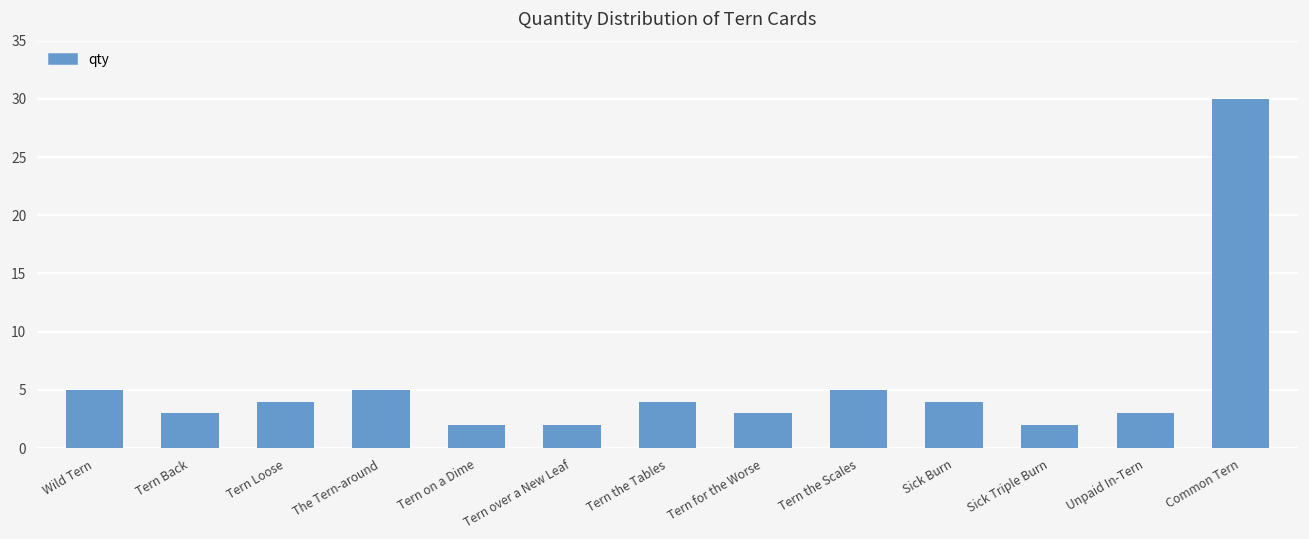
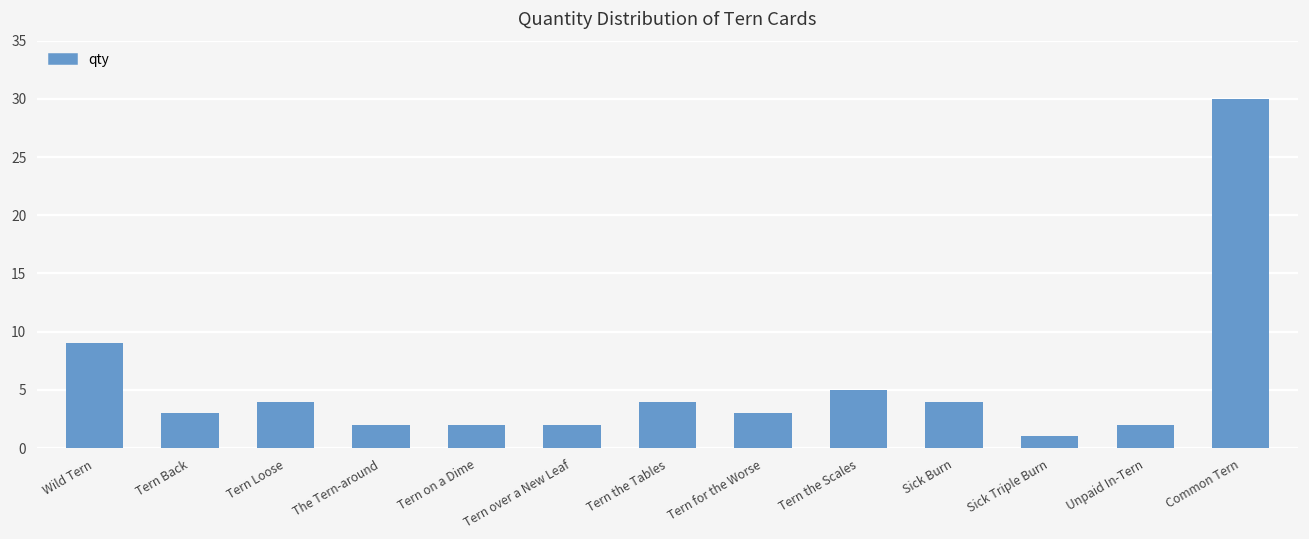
  {
-   "Wild Tern": 5,
+   "Wild Tern": 9,
    "Tern Back": 3,
    "Tern Loose": 4,
-   "The Tern-around": 5,
+   "The Tern-around": 2,
    "Tern on a Dime": 2,
    "Tern over a New Leaf": 2,
    "Tern the Tables": 4,
    "Tern for the Worse": 3,
    "Tern the Scales": 5,
    "Sick Burn": 4,
-   "Sick Triple Burn": 2,
-   "Unpaid In-Tern": 3,
+   "Sick Triple Burn": 1,
+   "Unpaid In-Tern": 2,
    "Common Tern": 30
  }
